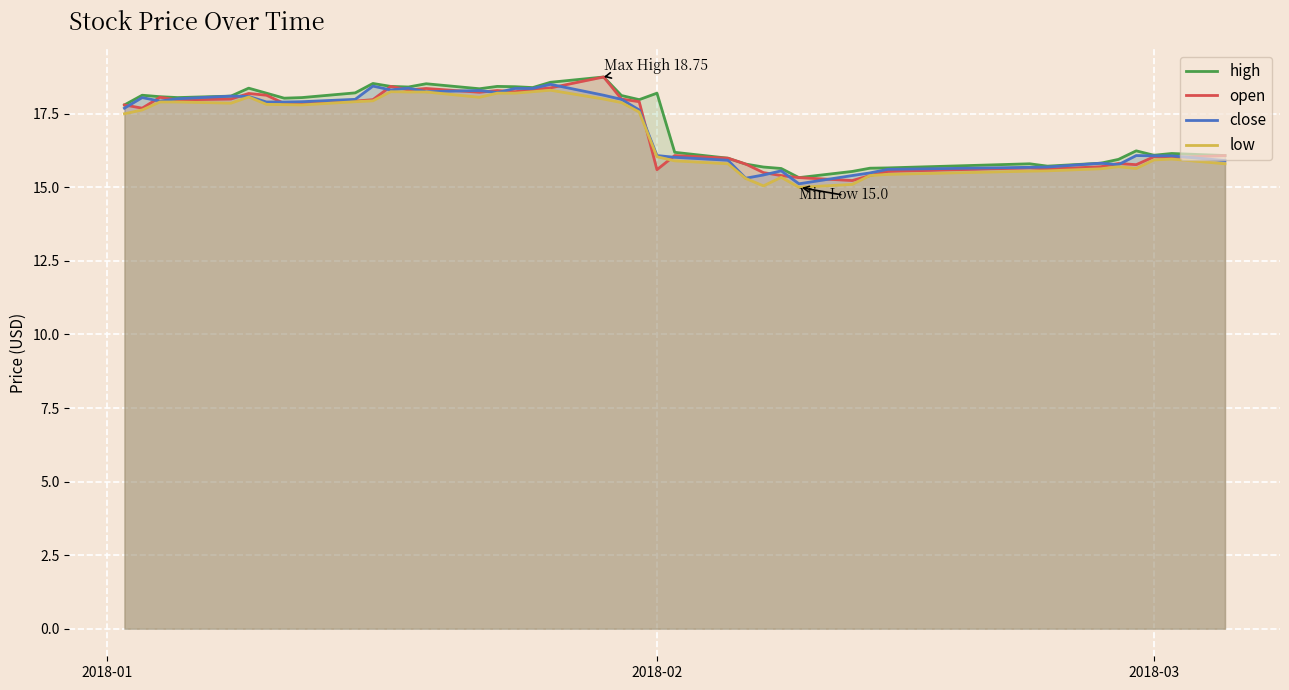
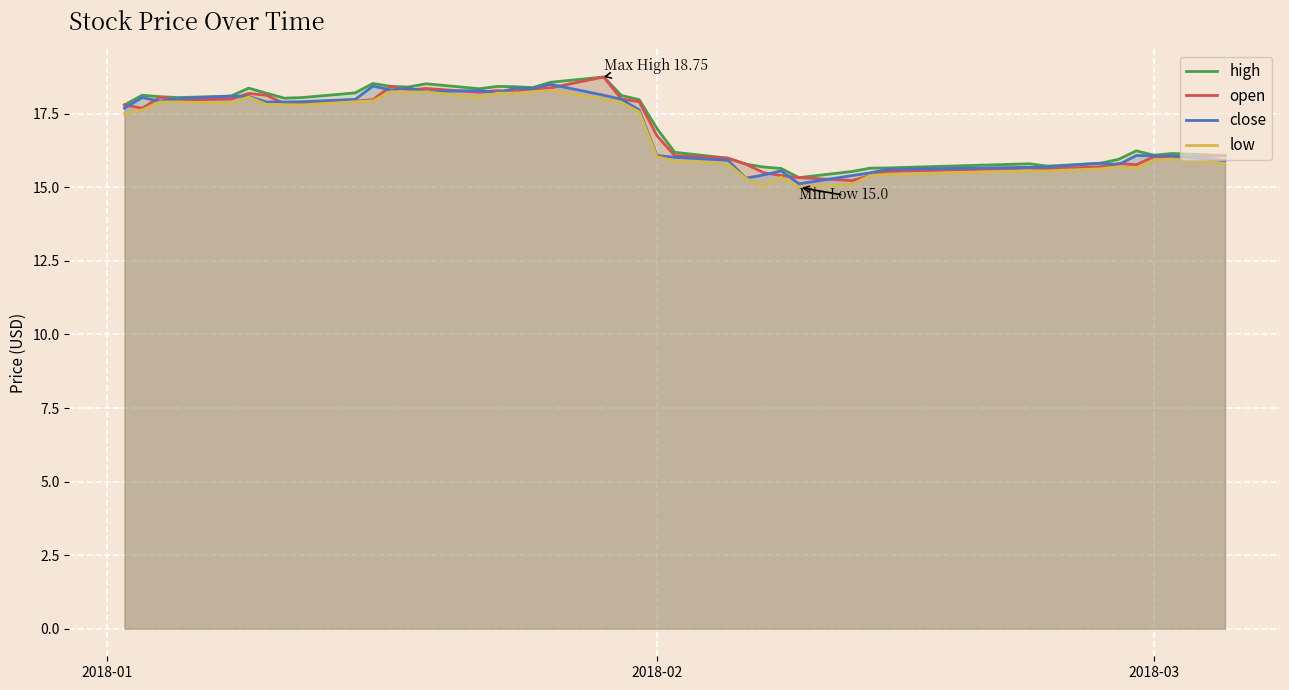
  {
    "high": {
-     "2018-02": 18.2
+     "2018-02": 17.0
    },
    "open": {
-     "2018-02": 15.6
+     "2018-02": 16.8
    },
    "low": {
      "2018-03": 15.9
    }
  }
